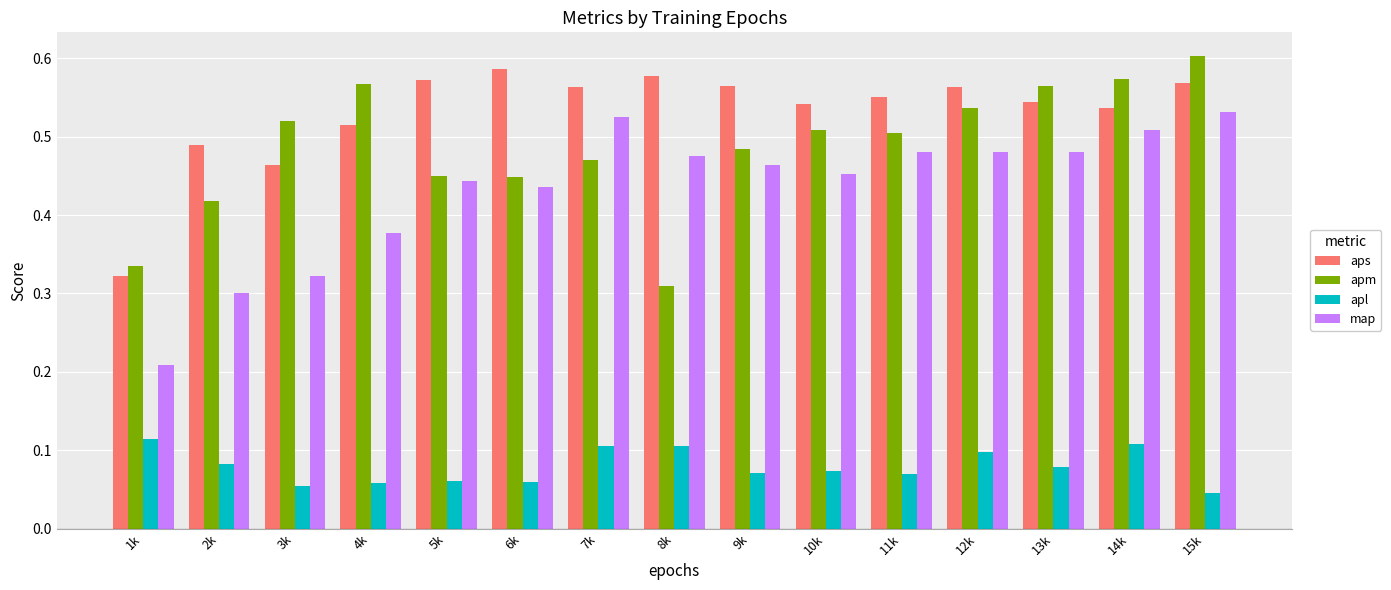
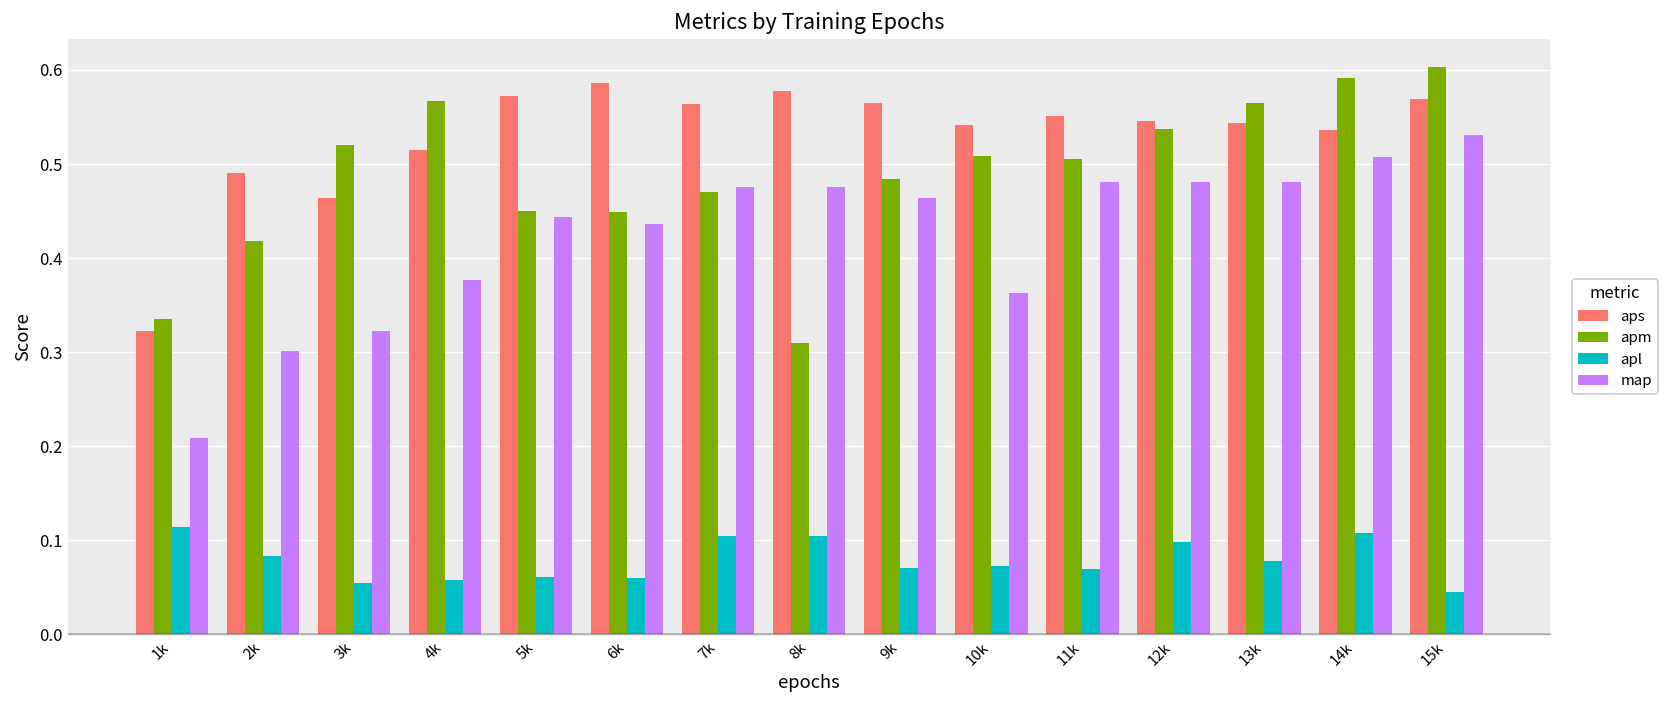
  {
    "aps": {
      "1k": 0.32,
      "2k": 0.49,
      "3k": 0.46,
      "4k": 0.52,
      "5k": 0.57,
      "6k": 0.59,
      "7k": 0.56,
      "8k": 0.58,
      "9k": 0.57,
      "10k": 0.54,
      "11k": 0.55,
-     "12k": 0.56,
+     "12k": 0.55,
      "13k": 0.54,
      "14k": 0.54,
      "15k": 0.57
    },
    "apm": {
      "1k": 0.34,
      "2k": 0.42,
      "3k": 0.52,
      "4k": 0.57,
      "5k": 0.45,
      "6k": 0.45,
      "7k": 0.47,
      "8k": 0.31,
      "9k": 0.48,
      "10k": 0.51,
      "11k": 0.51,
      "12k": 0.54,
      "13k": 0.57,
-     "14k": 0.57,
+     "14k": 0.59,
      "15k": 0.60
    },
    "apl": {
      "1k": 0.11,
      "2k": 0.08,
      "3k": 0.06,
      "4k": 0.06,
      "5k": 0.06,
      "6k": 0.06,
      "7k": 0.11,
      "8k": 0.11,
      "9k": 0.07,
      "10k": 0.07,
      "11k": 0.07,
      "12k": 0.10,
      "13k": 0.08,
      "14k": 0.11,
      "15k": 0.05
    },
    "map": {
      "1k": 0.21,
      "2k": 0.30,
      "3k": 0.32,
      "4k": 0.38,
      "5k": 0.44,
      "6k": 0.44,
-     "7k": 0.53,
+     "7k": 0.48,
      "8k": 0.48,
      "9k": 0.46,
-     "10k": 0.45,
+     "10k": 0.36,
      "11k": 0.48,
      "12k": 0.48,
      "13k": 0.48,
      "14k": 0.51,
      "15k": 0.53
    }
  }
